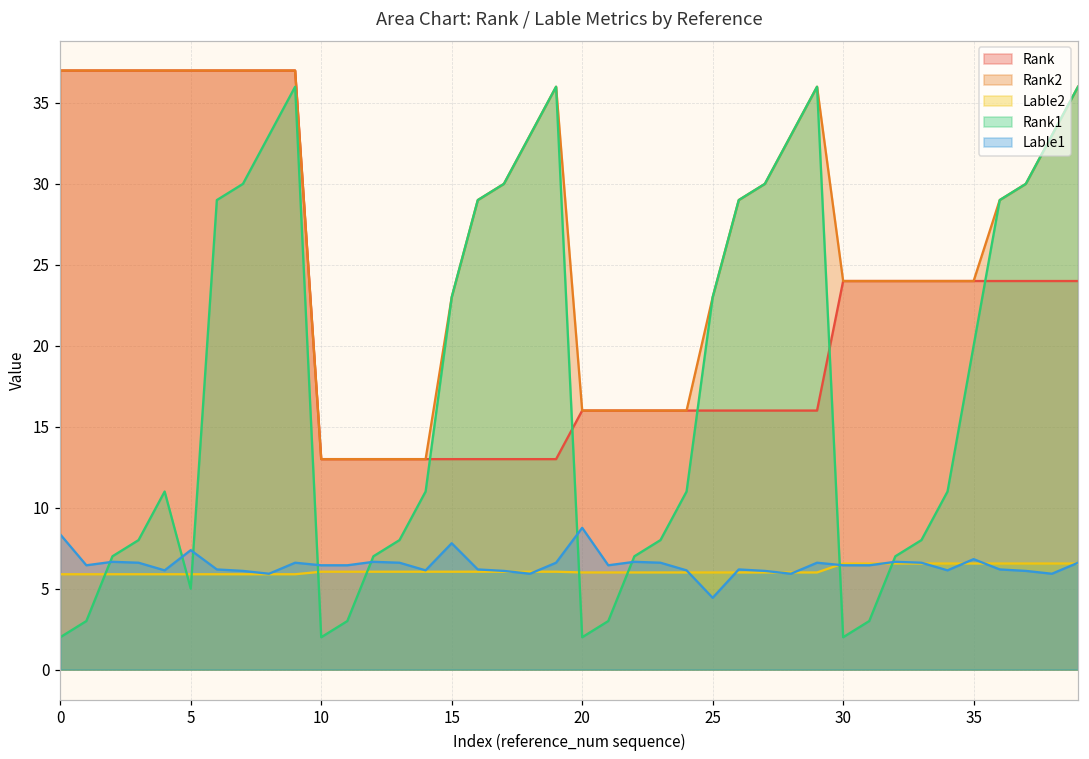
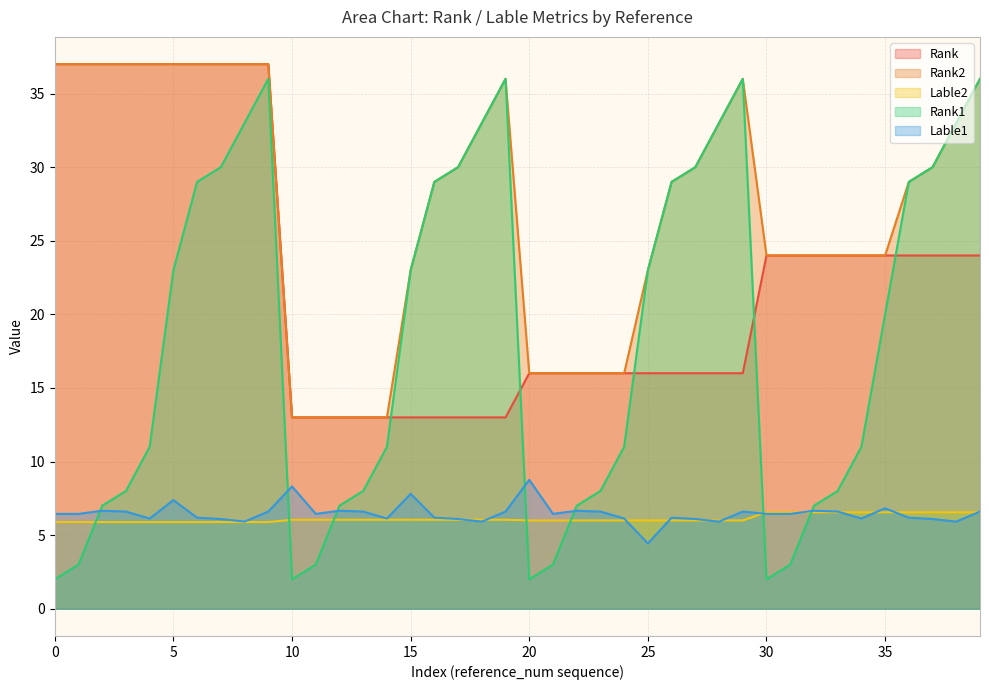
  {
    "Rank1": {
      "0": 2,
-     "5": 5,
+     "5": 23,
      "10": 2,
      "20": 2,
      "30": 2,
      "35": 20
    },
    "Lable1": {
-     "0": 8.4,
+     "0": 6.4,
      "5": 7.4,
-     "10": 6.4,
+     "10": 8.3,
      "15": 7.8,
      "20": 8.8,
      "25": 4.4,
      "35": 6.8
    }
  }
